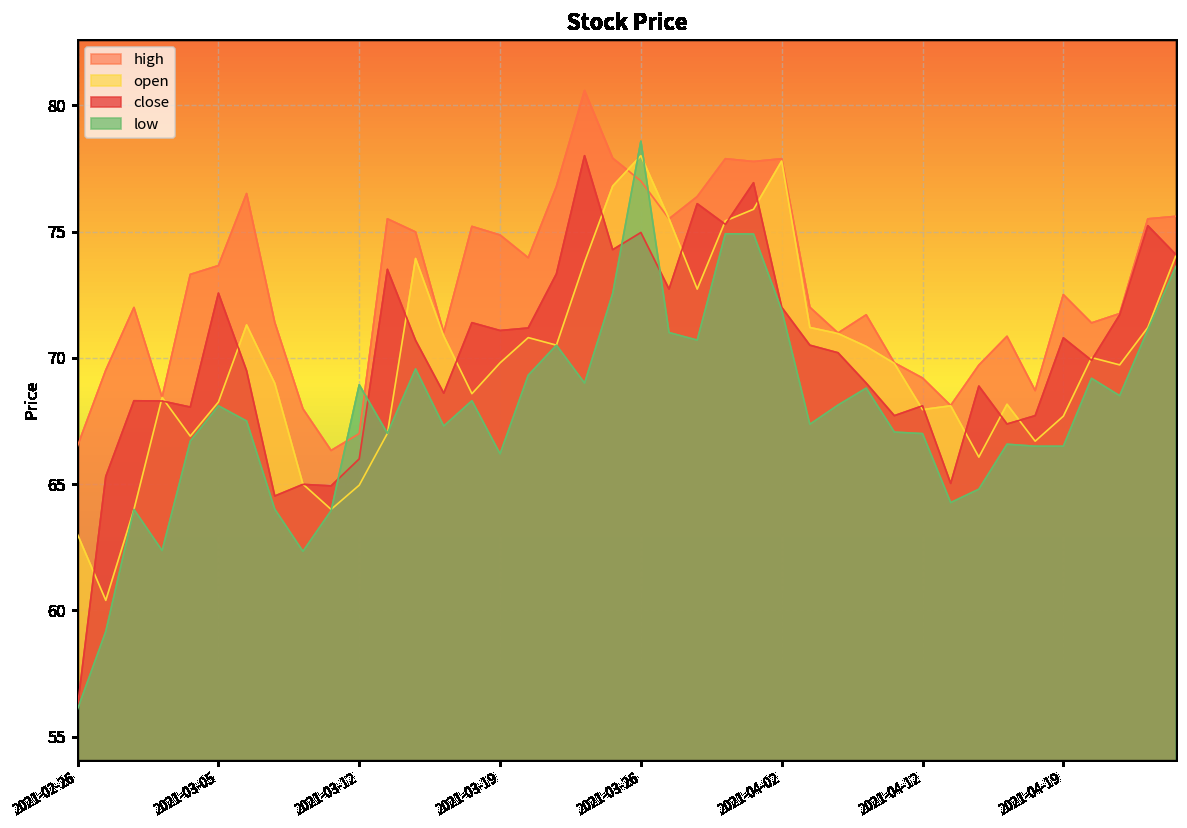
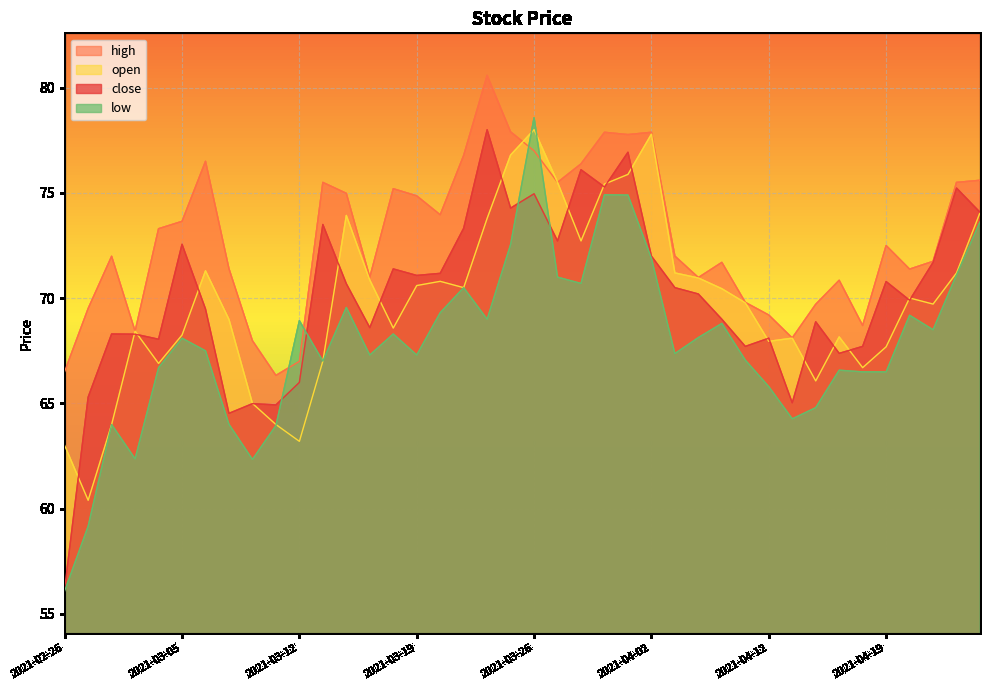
  {
    "open": {
      "2021-02-26": 63.0,
      "2021-03-05": 68.3,
-     "2021-03-12": 65.0,
-     "2021-03-19": 69.8,
+     "2021-03-12": 63.2,
+     "2021-03-19": 70.6,
      "2021-03-26": 78.0,
      "2021-04-12": 68.0,
      "2021-04-19": 67.7
    },
    "low": {
      "2021-03-05": 68.1,
      "2021-03-12": 68.9,
-     "2021-03-19": 66.2,
+     "2021-03-19": 67.3,
      "2021-03-26": 78.6,
-     "2021-04-12": 67.0,
+     "2021-04-12": 65.8,
      "2021-04-19": 66.5
    }
  }
